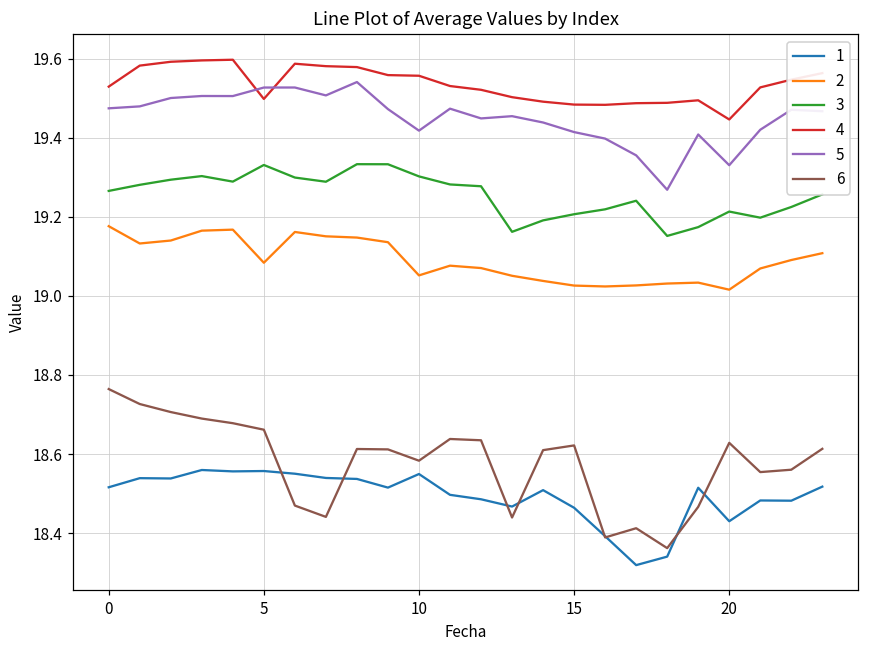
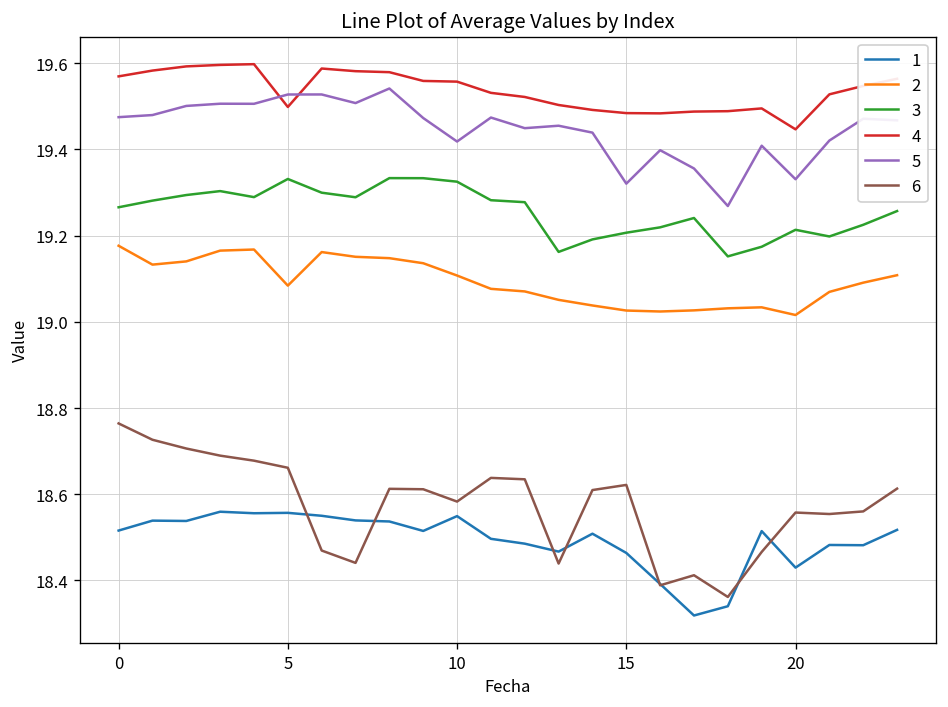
  {
    "1": {
      "0": 18.52,
      "5": 18.56,
      "10": 18.55,
      "15": 18.46,
      "20": 18.43
    },
    "2": {
      "0": 19.18,
      "5": 19.08,
-     "10": 19.05,
+     "10": 19.11,
      "15": 19.03,
      "20": 19.02
    },
    "3": {
      "0": 19.27,
      "5": 19.33,
-     "10": 19.30,
+     "10": 19.33,
      "15": 19.21,
      "20": 19.21
    },
    "4": {
-     "0": 19.53,
+     "0": 19.57,
      "5": 19.50,
      "10": 19.56,
      "15": 19.48,
      "20": 19.45
    },
    "5": {
      "0": 19.48,
      "5": 19.53,
      "10": 19.42,
-     "15": 19.41,
+     "15": 19.32,
      "20": 19.33
    },
    "6": {
      "0": 18.76,
      "5": 18.66,
      "10": 18.58,
      "15": 18.62,
-     "20": 18.63
+     "20": 18.56
    }
  }
